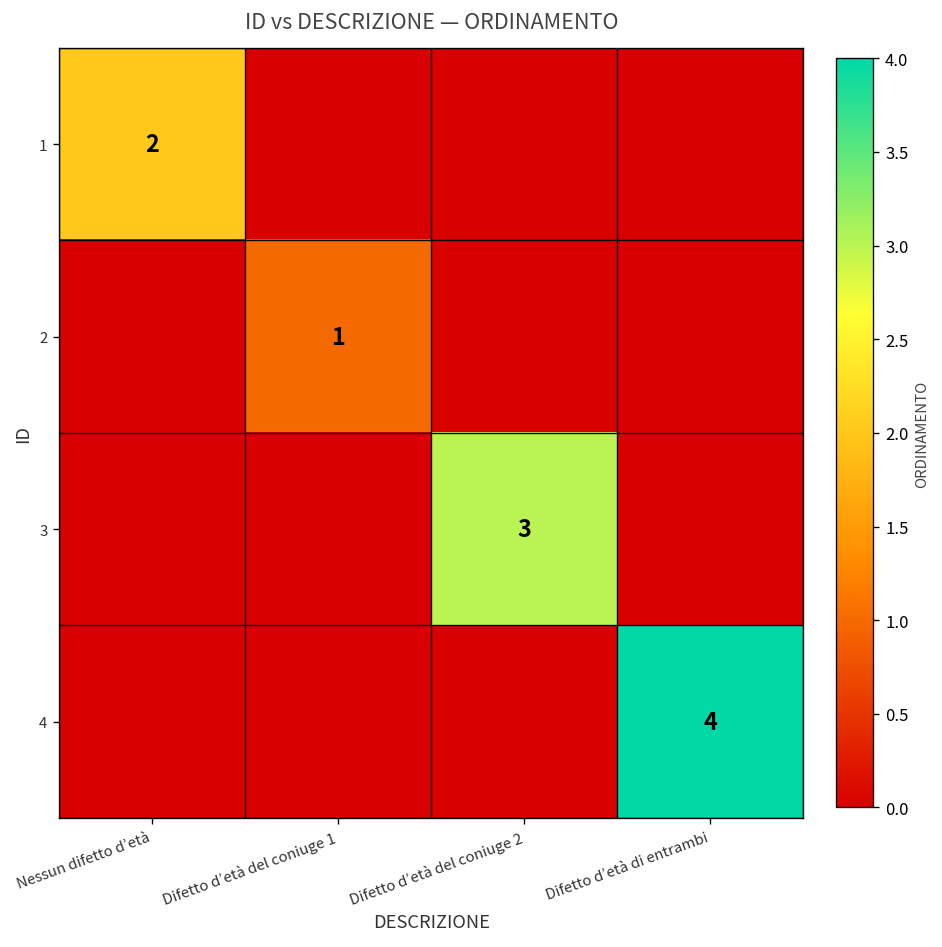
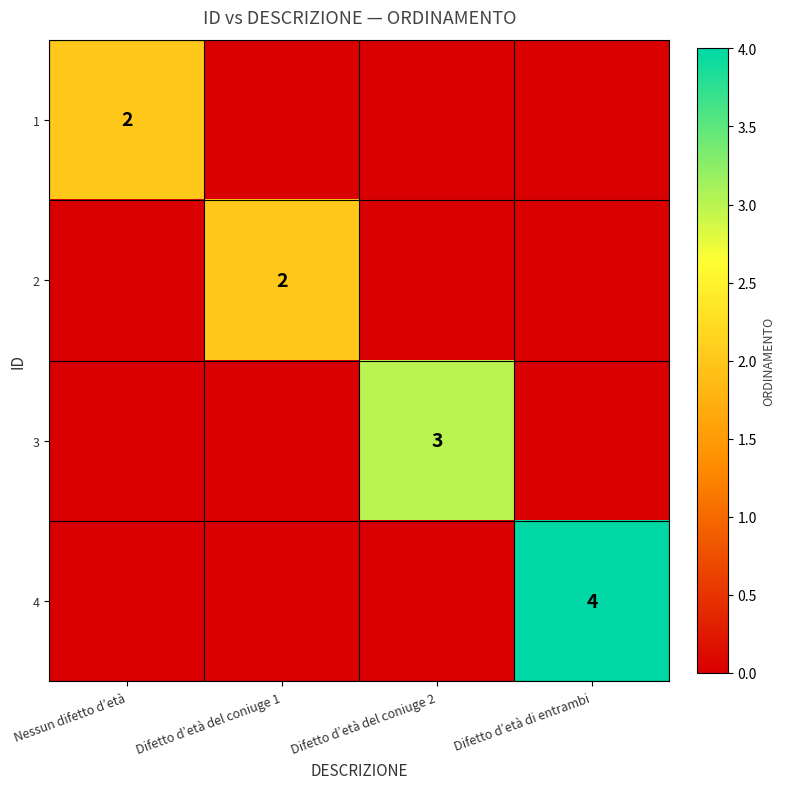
  {
    "1": {
      "Nessun difetto d’età": 2
    },
    "2": {
-     "Difetto d’età del coniuge 1": 1
+     "Difetto d’età del coniuge 1": 2
    },
    "3": {
      "Difetto d’età del coniuge 2": 3
    },
    "4": {
      "Difetto d’età di entrambi": 4
    }
  }
